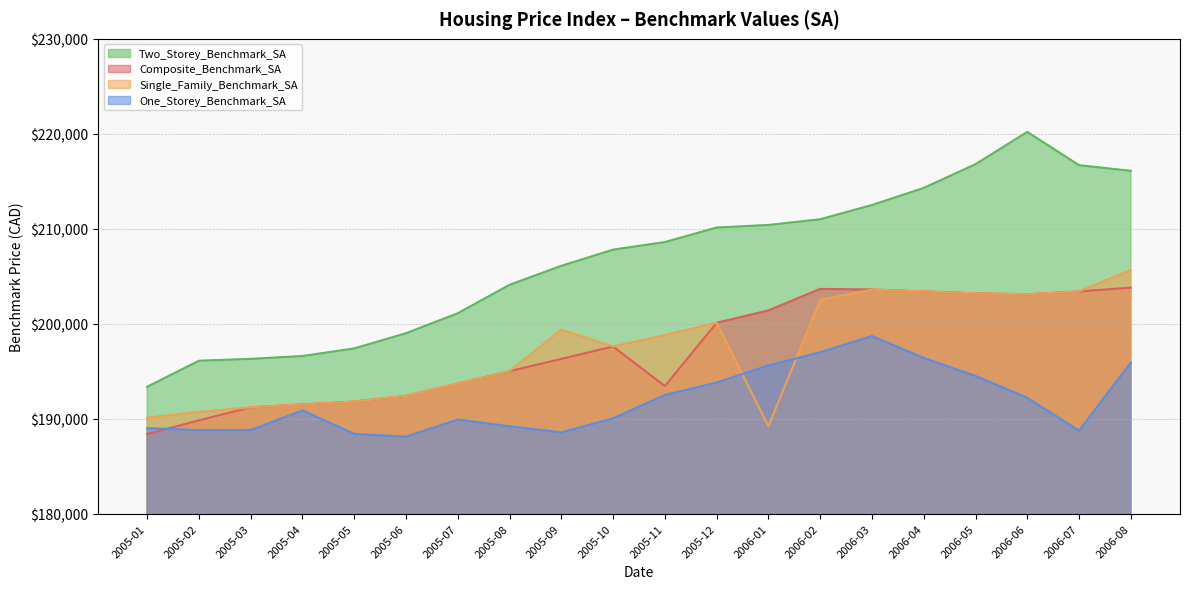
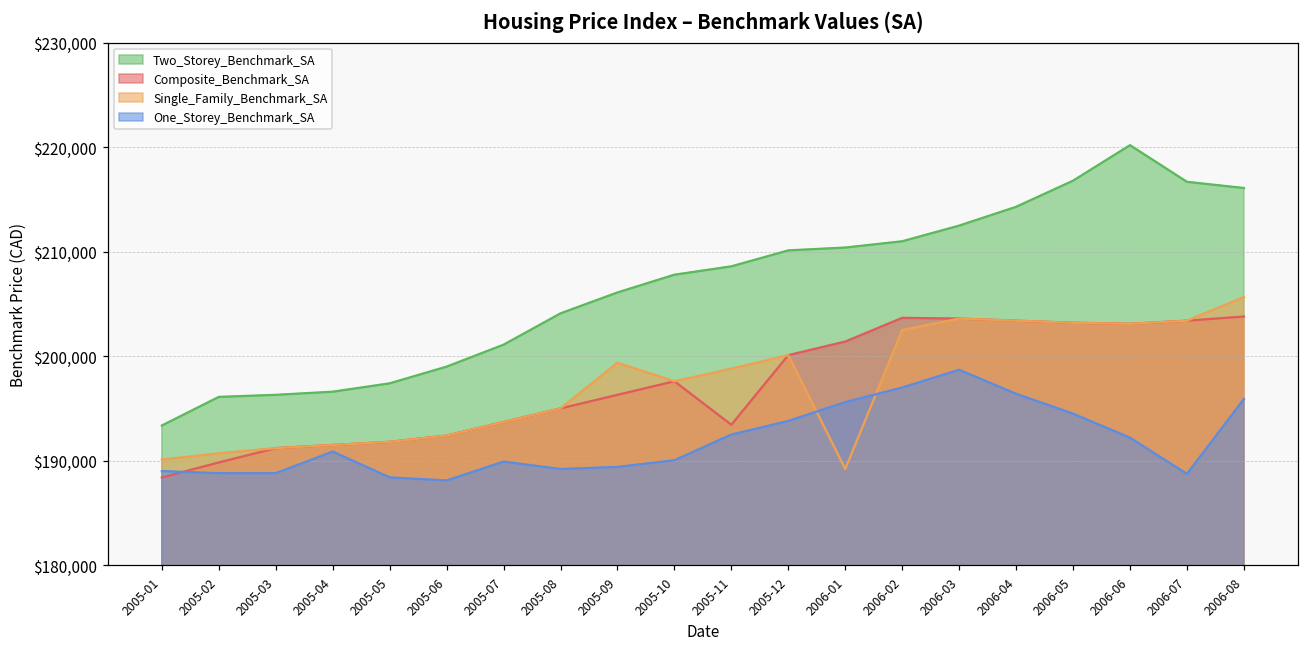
  {
    "Two_Storey_Benchmark_SA": {
      "2005-01": "$193,000",
      "2005-02": "$196,000",
      "2005-03": "$196,000",
      "2005-04": "$197,000",
      "2005-05": "$197,000",
      "2005-06": "$199,000",
      "2005-07": "$201,000",
      "2005-08": "$204,000",
      "2005-09": "$206,000",
      "2005-10": "$208,000",
      "2005-11": "$209,000",
      "2005-12": "$210,000",
      "2006-01": "$210,000",
      "2006-02": "$211,000",
      "2006-03": "$213,000",
      "2006-04": "$214,000",
      "2006-05": "$217,000",
      "2006-06": "$220,000",
      "2006-07": "$217,000",
      "2006-08": "$216,000"
    },
    "One_Storey_Benchmark_SA": {
      "2005-01": "$189,000",
      "2005-02": "$189,000",
      "2005-03": "$189,000",
      "2005-04": "$191,000",
      "2005-05": "$188,000",
      "2005-06": "$188,000",
      "2005-07": "$190,000",
      "2005-08": "$189,000",
-     "2005-09": "$188,600",
+     "2005-09": "$189,400",
      "2005-10": "$190,000",
      "2005-11": "$193,000",
      "2005-12": "$194,000",
      "2006-01": "$196,000",
      "2006-02": "$197,000",
      "2006-03": "$199,000",
      "2006-04": "$196,000",
      "2006-05": "$195,000",
      "2006-06": "$192,000",
      "2006-07": "$189,000",
      "2006-08": "$196,000"
    }
  }
